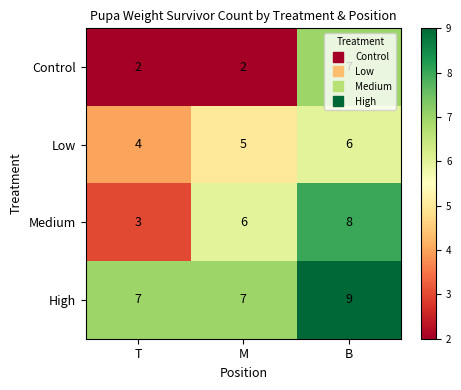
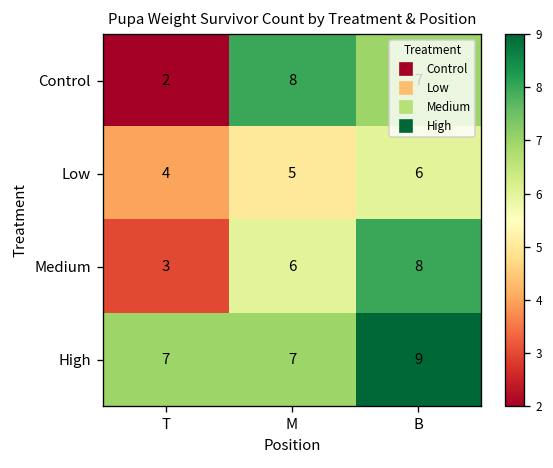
  {
    "Control": {
      "T": 2,
-     "M": 2
+     "M": 8
    },
    "Low": {
      "T": 4,
      "M": 5,
      "B": 6
    },
    "Medium": {
      "T": 3,
      "M": 6,
      "B": 8
    },
    "High": {
      "T": 7,
      "M": 7,
      "B": 9
    }
  }
